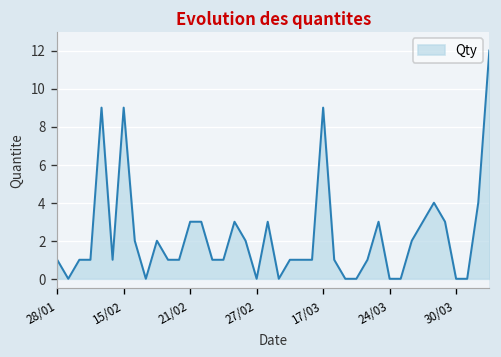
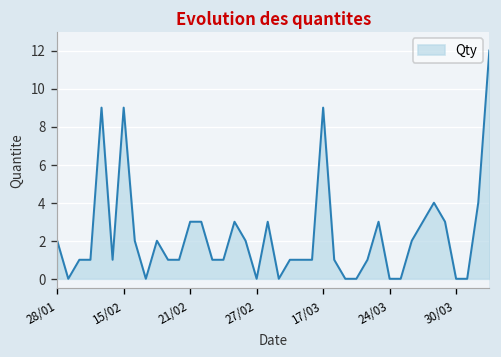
  {
-   "28/01": 1,
+   "28/01": 2,
    "15/02": 9,
    "21/02": 3,
    "27/02": 0,
    "17/03": 9,
    "24/03": 0,
    "30/03": 0
  }
